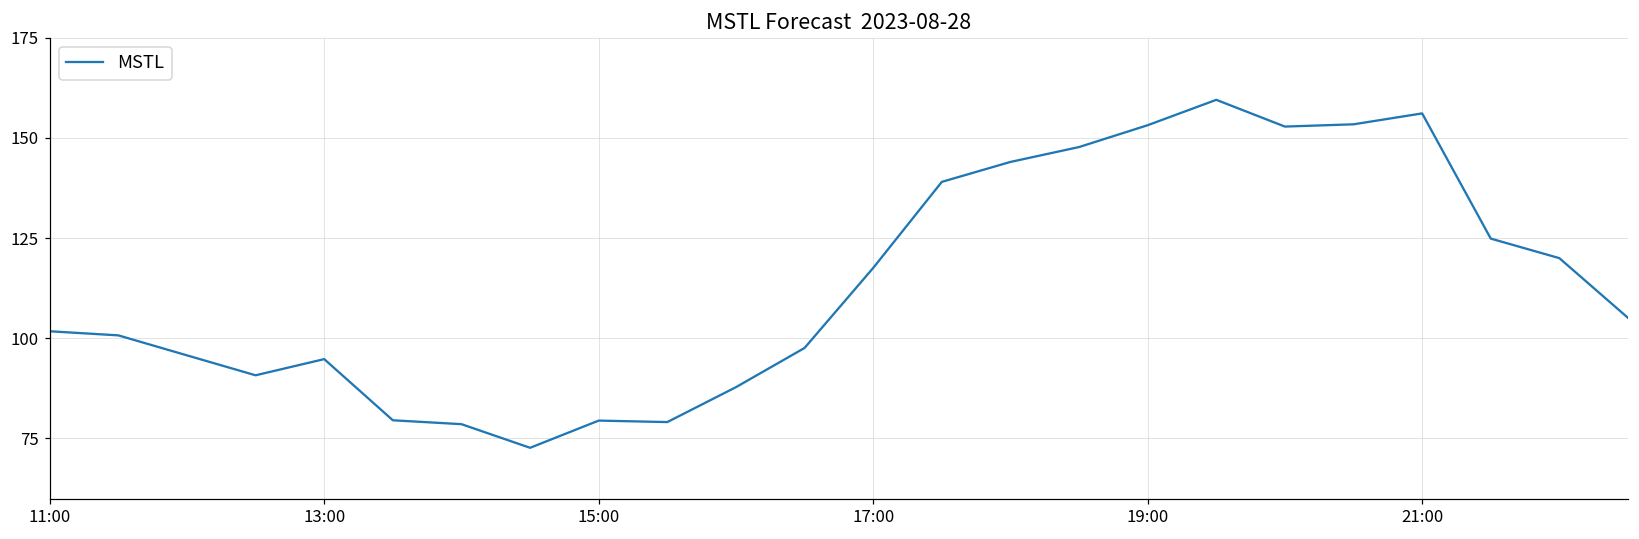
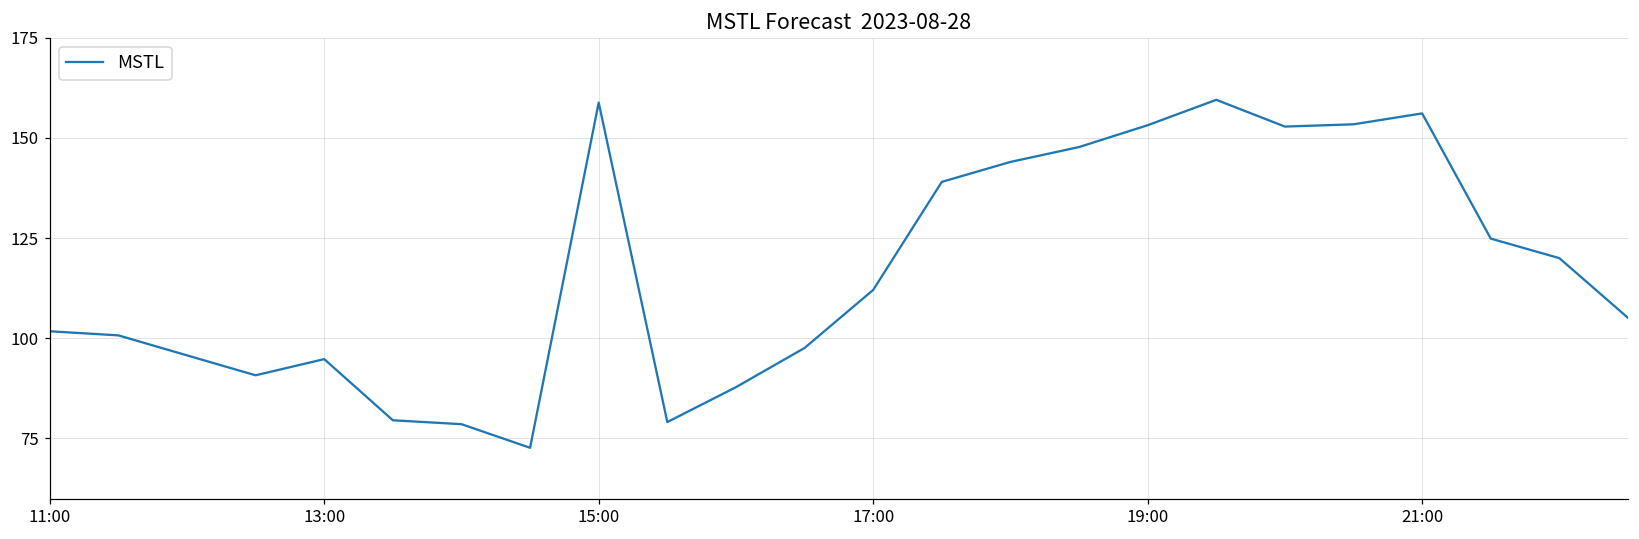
  {
    "11:00": 102,
    "13:00": 95,
-   "15:00": 79,
-   "17:00": 118,
+   "15:00": 159,
+   "17:00": 112,
    "19:00": 153,
    "21:00": 156
  }
